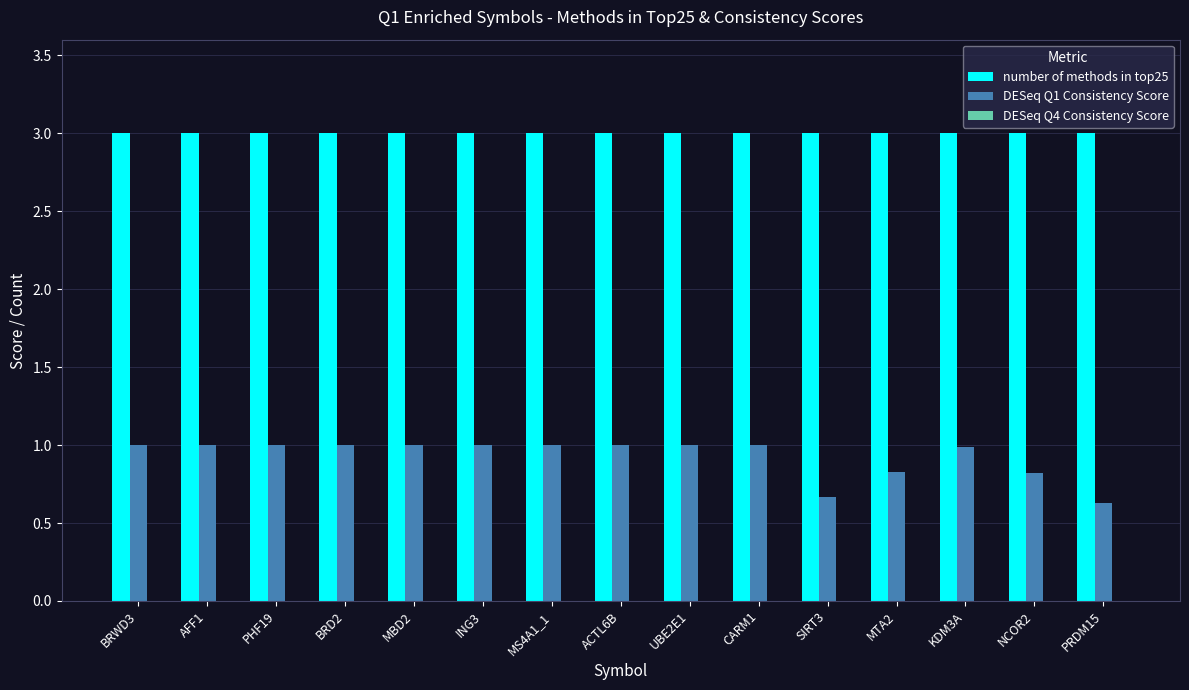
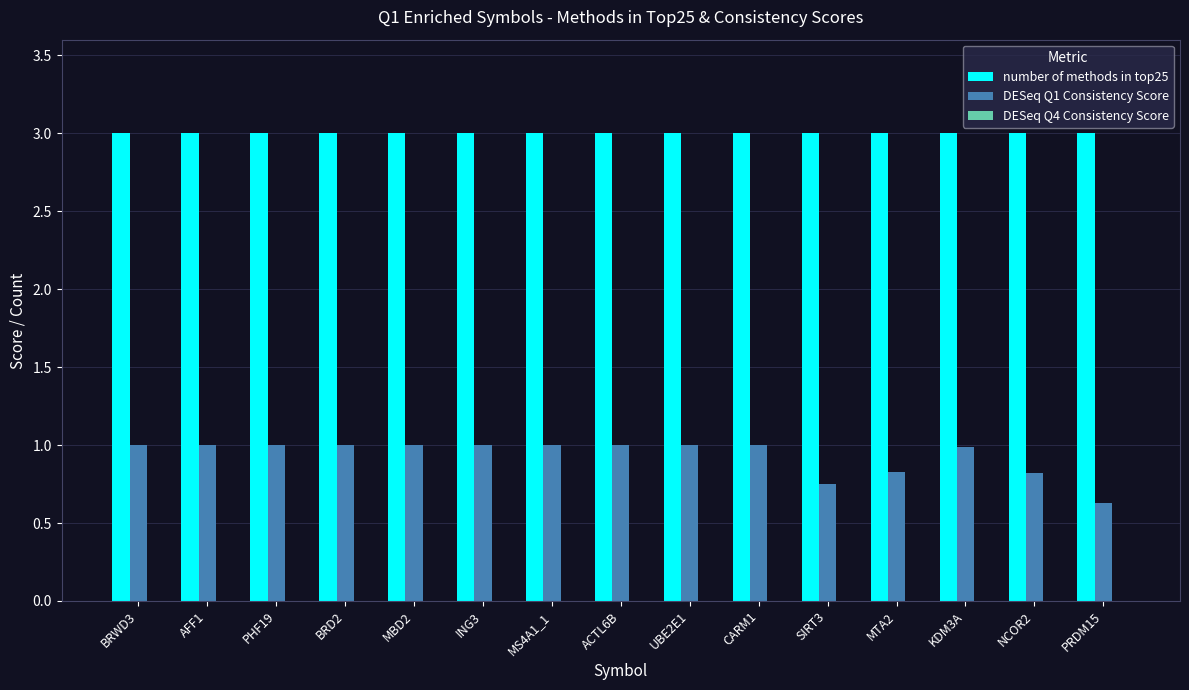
  {
    "number of methods in top25": {
      "BRWD3": 3.00,
      "AFF1": 3.00,
      "PHF19": 3.00,
      "BRD2": 3.00,
      "MBD2": 3.00,
      "ING3": 3.00,
      "MS4A1_1": 3.00,
      "ACTL6B": 3.00,
      "UBE2E1": 3.00,
      "CARM1": 3.00,
      "SIRT3": 3.00,
      "MTA2": 3.00,
      "KDM3A": 3.00,
      "NCOR2": 3.00,
      "PRDM15": 3.00
    },
    "DESeq Q1 Consistency Score": {
      "BRWD3": 1.00,
      "AFF1": 1.00,
      "PHF19": 1.00,
      "BRD2": 1.00,
      "MBD2": 1.00,
      "ING3": 1.00,
      "MS4A1_1": 1.00,
      "ACTL6B": 1.00,
      "UBE2E1": 1.00,
      "CARM1": 1.00,
-     "SIRT3": 0.67,
+     "SIRT3": 0.75,
      "MTA2": 0.83,
      "KDM3A": 0.99,
      "NCOR2": 0.82,
      "PRDM15": 0.63
    },
    "DESeq Q4 Consistency Score": {
      "BRWD3": 0.00,
      "AFF1": 0.00,
      "PHF19": 0.00,
      "BRD2": 0.00,
      "MBD2": 0.00,
      "ING3": 0.00,
      "MS4A1_1": 0.00,
      "ACTL6B": 0.00,
      "UBE2E1": 0.00,
      "CARM1": 0.00,
      "SIRT3": 0.00,
      "MTA2": 0.00,
      "KDM3A": 0.00,
      "NCOR2": 0.00,
      "PRDM15": 0.00
    }
  }
